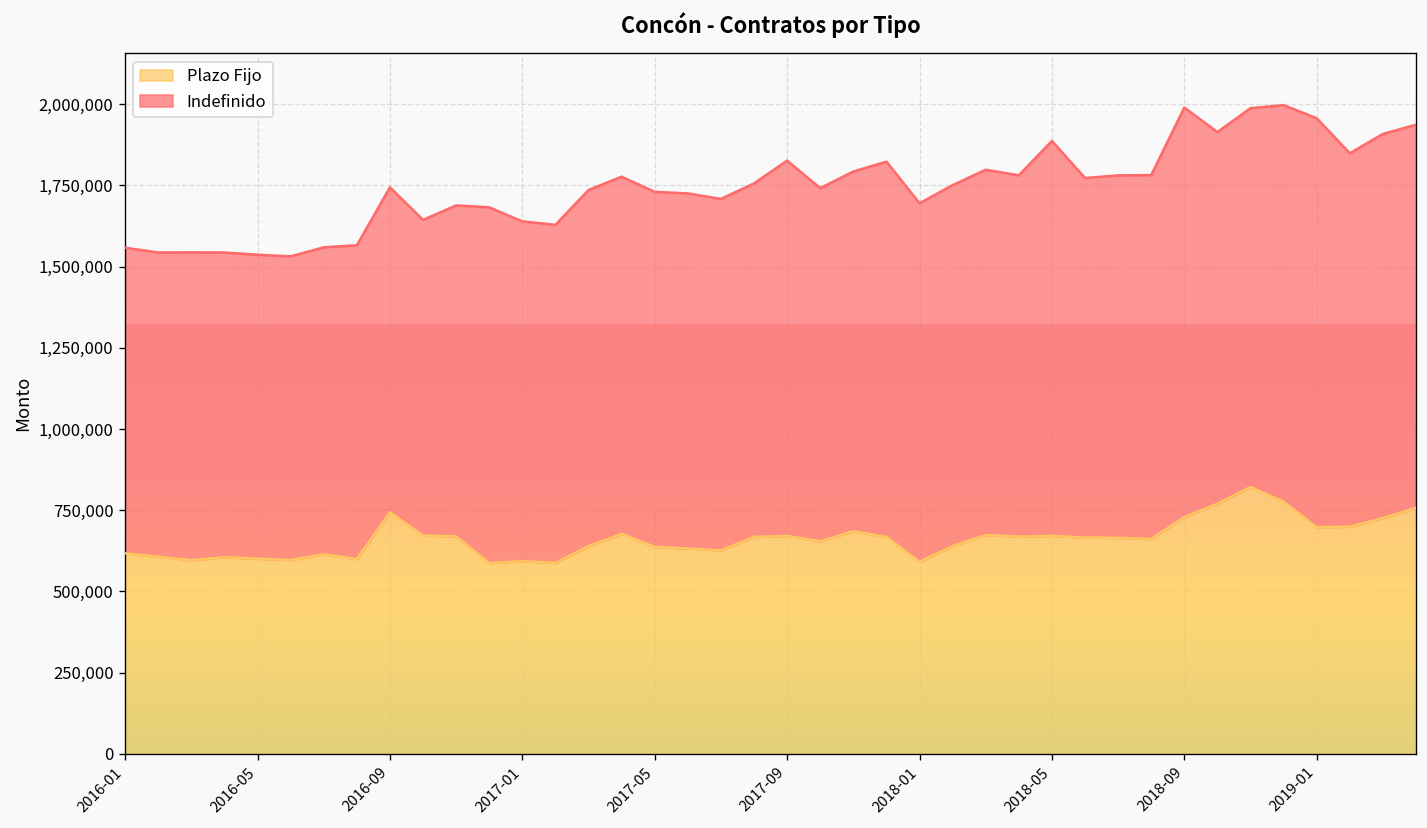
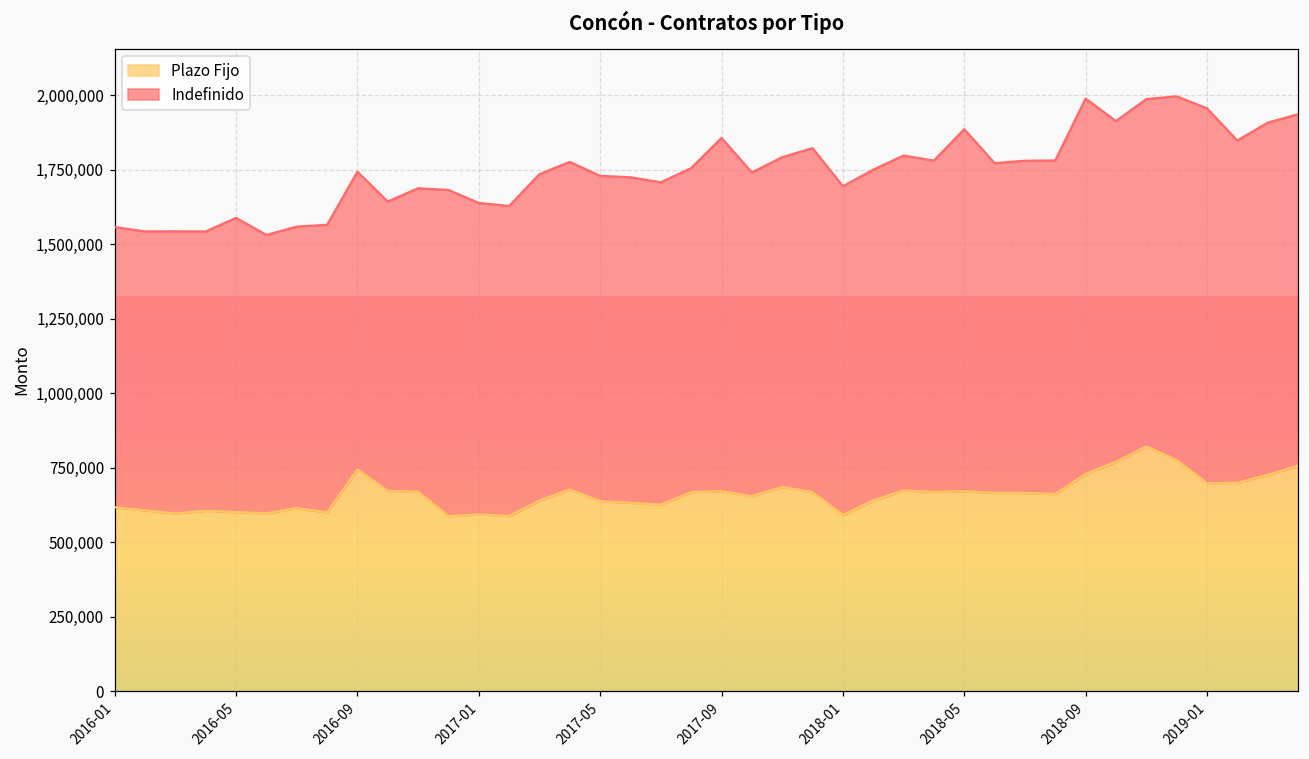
  {
    "Plazo Fijo": {
      "2016-01": "620,000",
      "2016-05": "600,000",
      "2016-09": "740,000",
      "2017-01": "590,000",
      "2017-05": "640,000",
      "2017-09": "670,000",
      "2018-01": "590,000",
      "2018-05": "670,000",
      "2018-09": "730,000",
      "2019-01": "700,000"
    },
    "Indefinido": {
      "2016-01": "940,000",
-     "2016-05": "940,000",
+     "2016-05": "990,000",
      "2016-09": "1,000,000",
      "2017-01": "1,050,000",
      "2017-05": "1,090,000",
-     "2017-09": "1,160,000",
+     "2017-09": "1,190,000",
      "2018-01": "1,100,000",
      "2018-05": "1,220,000",
      "2018-09": "1,260,000",
      "2019-01": "1,260,000"
    }
  }
